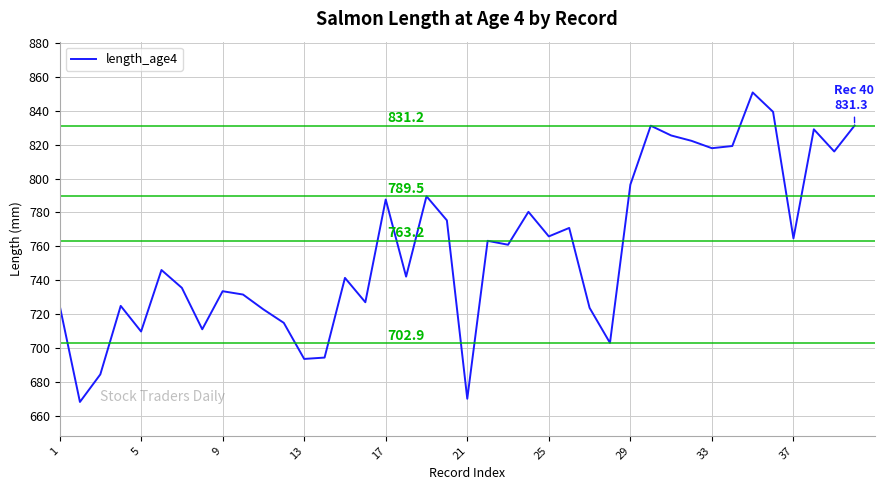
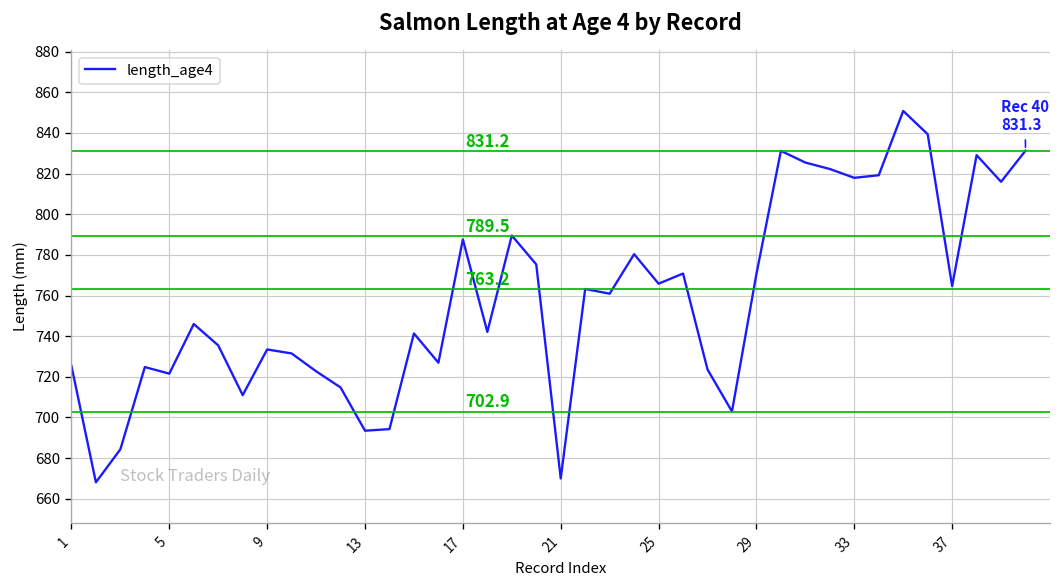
  {
    "1": 725,
-   "5": 710,
+   "5": 722,
    "9": 733,
    "13": 693,
    "17": 788,
    "21": 670,
    "25": 766,
-   "29": 796,
+   "29": 771,
    "33": 818,
    "37": 765
  }
